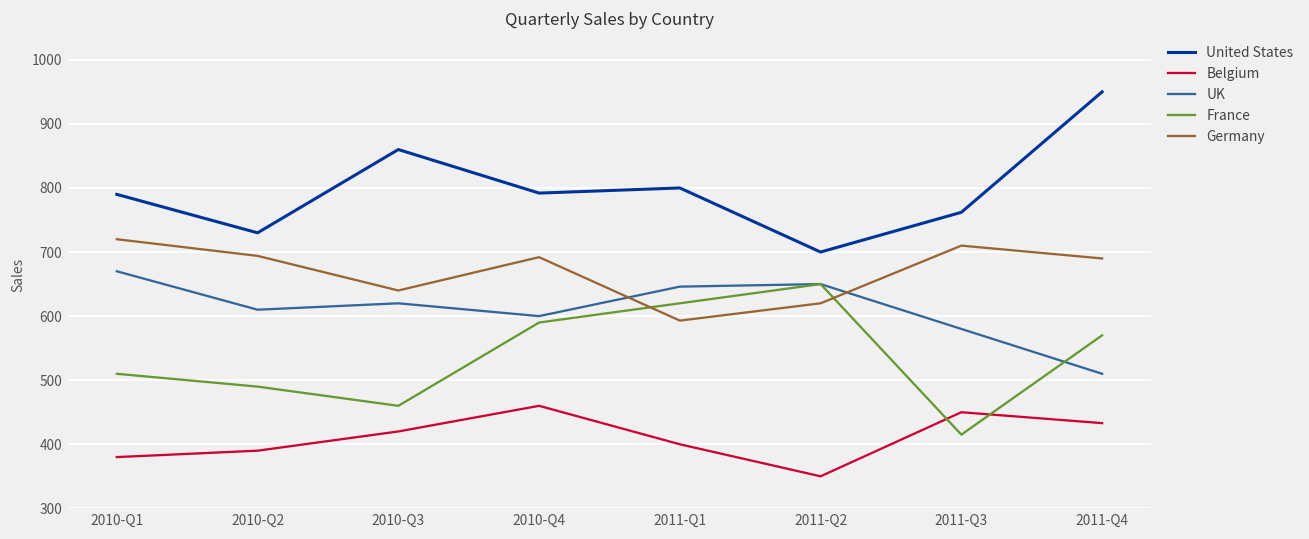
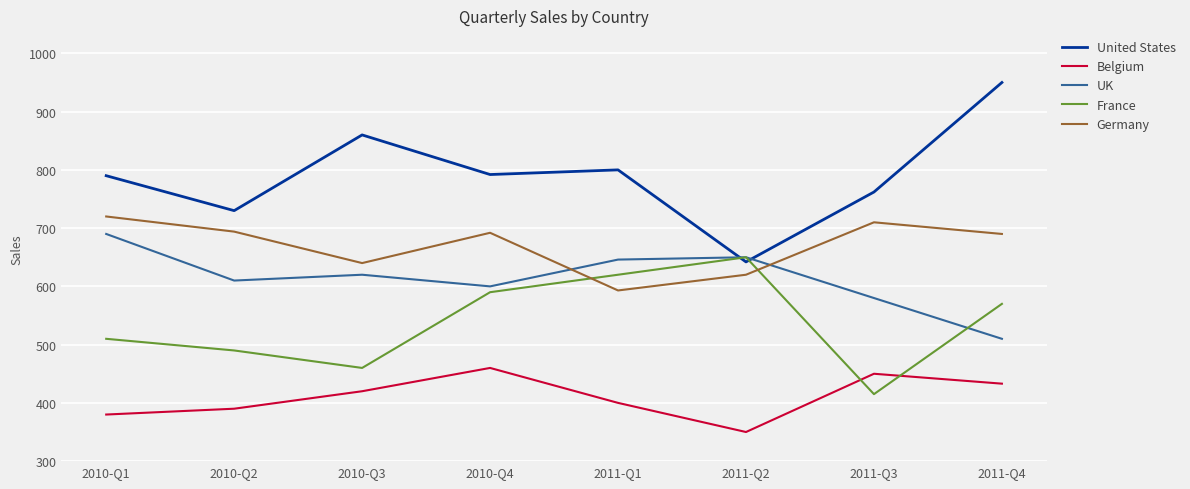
  {
    "United States": {
      "2010-Q1": 790,
      "2010-Q2": 730,
      "2010-Q3": 860,
      "2010-Q4": 790,
      "2011-Q1": 800,
-     "2011-Q2": 700,
+     "2011-Q2": 640,
      "2011-Q3": 760,
      "2011-Q4": 950
    },
    "Belgium": {
      "2010-Q1": 380,
      "2010-Q2": 390,
      "2010-Q3": 420,
      "2010-Q4": 460,
      "2011-Q1": 400,
      "2011-Q2": 350,
      "2011-Q3": 450,
      "2011-Q4": 430
    },
    "UK": {
-     "2010-Q1": 670,
+     "2010-Q1": 690,
      "2010-Q2": 610,
      "2010-Q3": 620,
      "2010-Q4": 600,
      "2011-Q1": 650,
      "2011-Q3": 580,
      "2011-Q4": 510
    },
    "France": {
      "2010-Q1": 510,
      "2010-Q2": 490,
      "2010-Q3": 460,
      "2010-Q4": 590,
      "2011-Q1": 620,
      "2011-Q3": 420,
      "2011-Q4": 570
    },
    "Germany": {
      "2010-Q1": 720,
      "2010-Q2": 690,
      "2010-Q3": 640,
      "2010-Q4": 690,
      "2011-Q1": 590,
      "2011-Q2": 620,
      "2011-Q3": 710,
      "2011-Q4": 690
    }
  }
